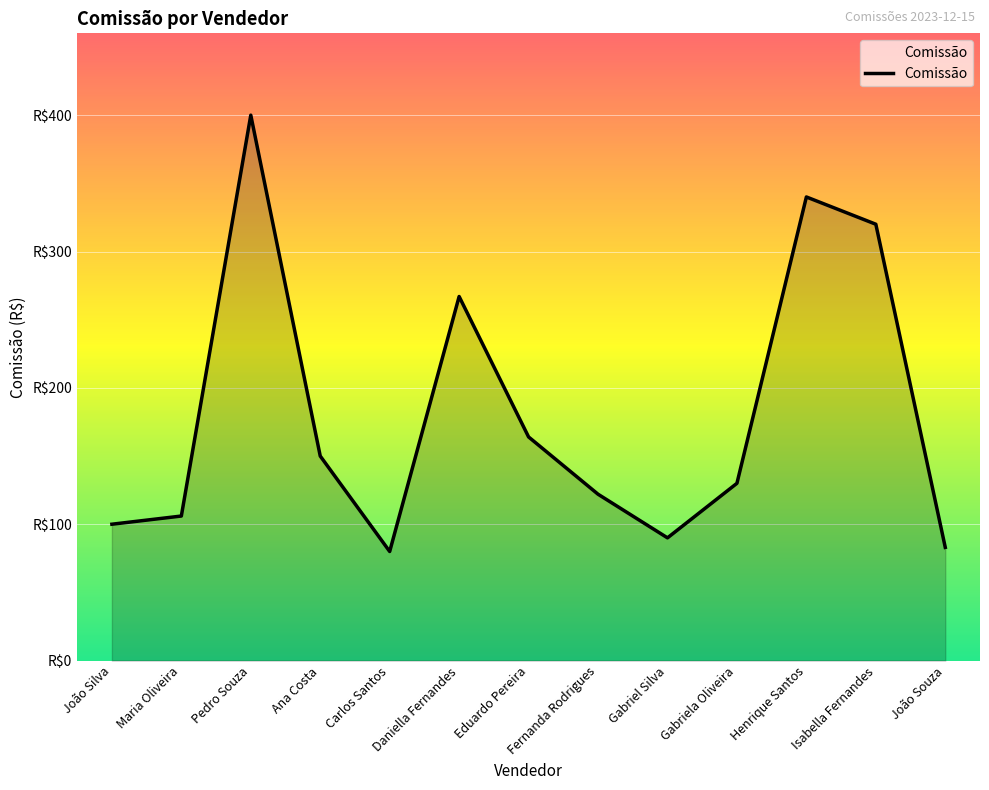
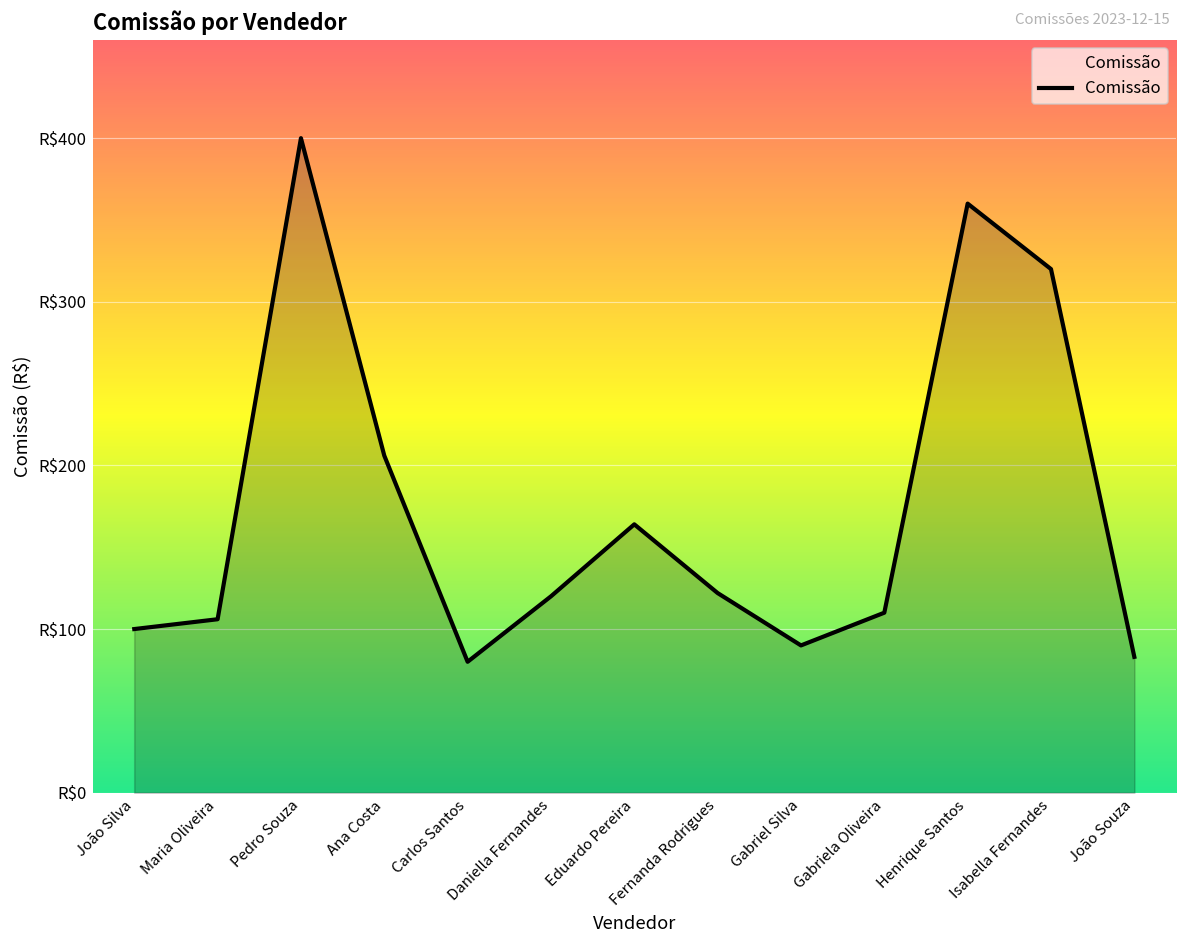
  {
    "João Silva": "R$100",
    "Maria Oliveira": "R$106",
    "Pedro Souza": "R$400",
-   "Ana Costa": "R$150",
+   "Ana Costa": "R$206",
    "Carlos Santos": "R$80",
-   "Daniella Fernandes": "R$267",
+   "Daniella Fernandes": "R$120",
    "Eduardo Pereira": "R$164",
    "Fernanda Rodrigues": "R$122",
    "Gabriel Silva": "R$90",
-   "Gabriela Oliveira": "R$130",
-   "Henrique Santos": "R$340",
+   "Gabriela Oliveira": "R$110",
+   "Henrique Santos": "R$360",
    "Isabella Fernandes": "R$320",
    "João Souza": "R$83"
  }
